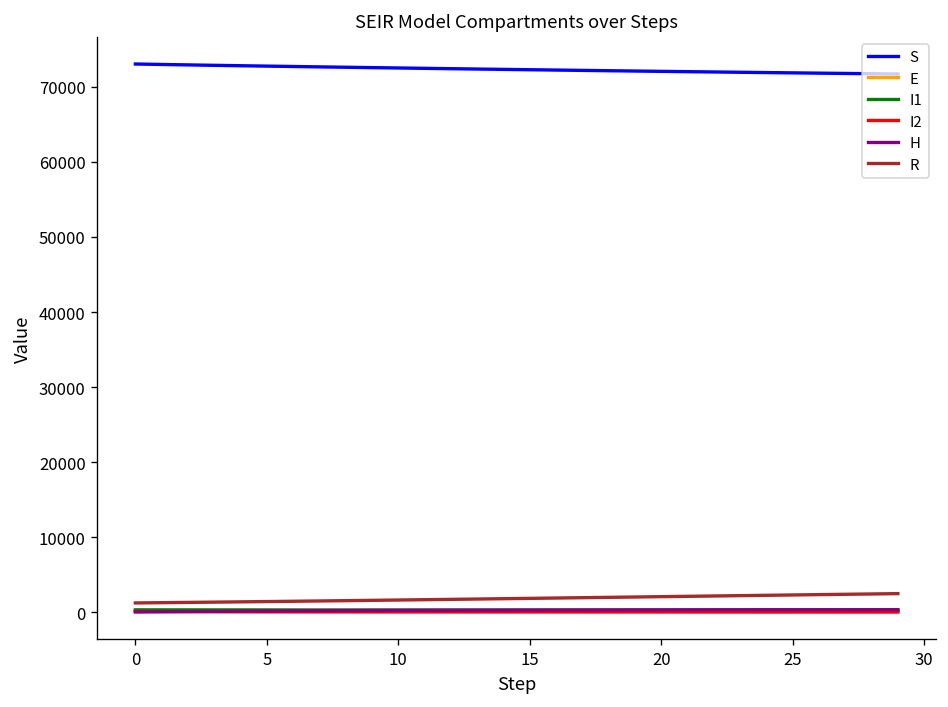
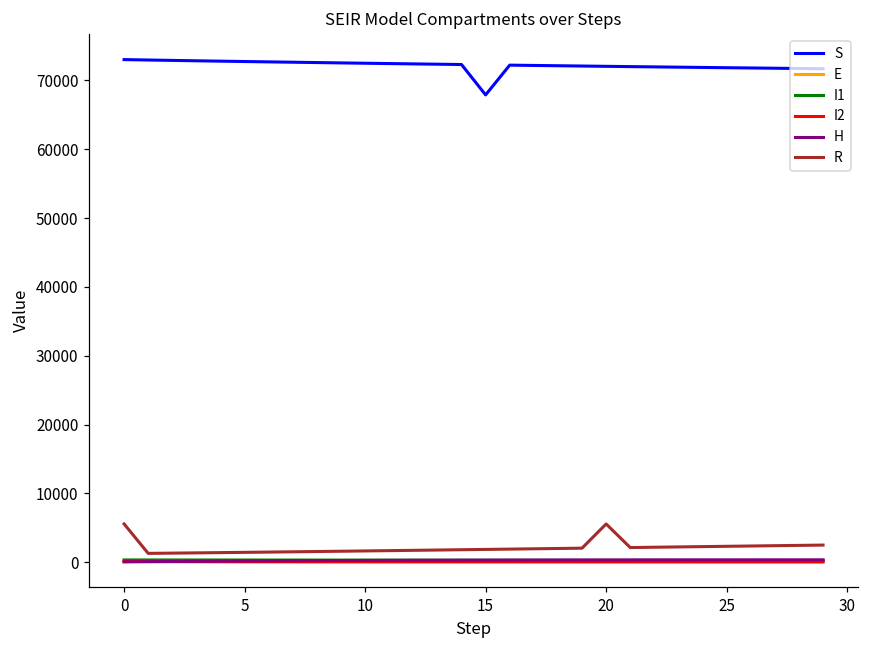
  {
    "S": {
      "0": 73000,
      "5": 73000,
      "10": 73000,
-     "15": 72000,
+     "15": 68000,
      "20": 72000,
      "25": 72000
    },
    "R": {
-     "0": 1000,
+     "0": 6000,
      "5": 1000,
      "10": 2000,
      "15": 2000,
-     "20": 2000,
+     "20": 6000,
      "25": 2000
    }
  }
